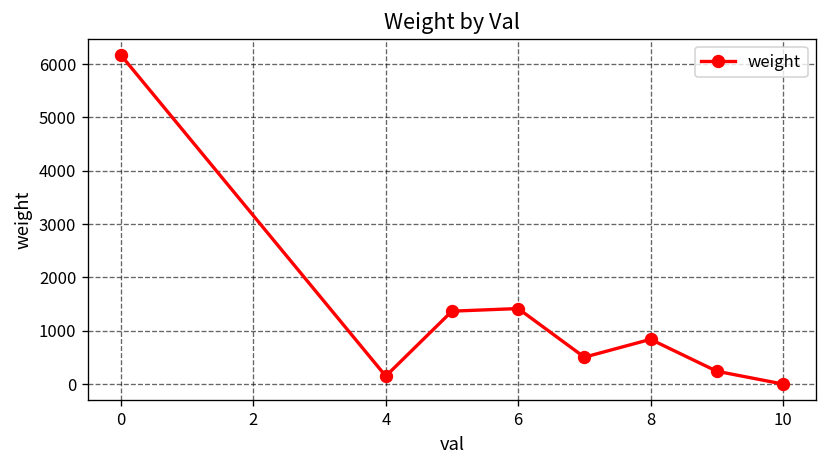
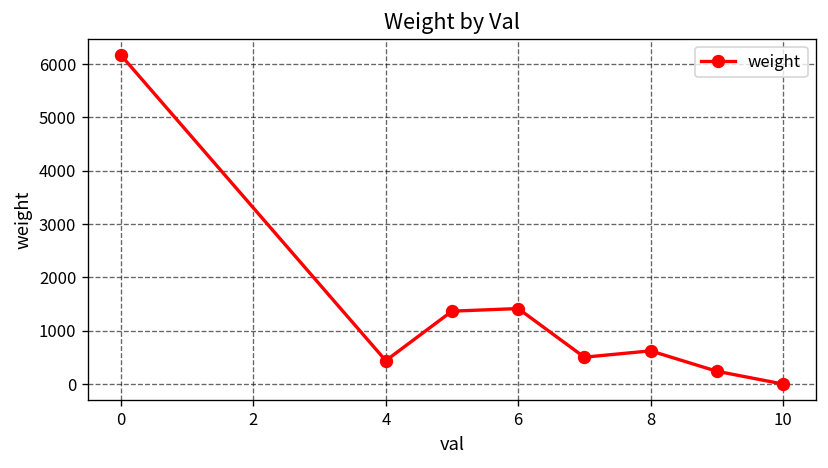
  {
    "0": 6200,
-   "4": 200,
+   "4": 400,
    "6": 1400,
-   "8": 800,
+   "8": 600,
    "10": 0
  }
